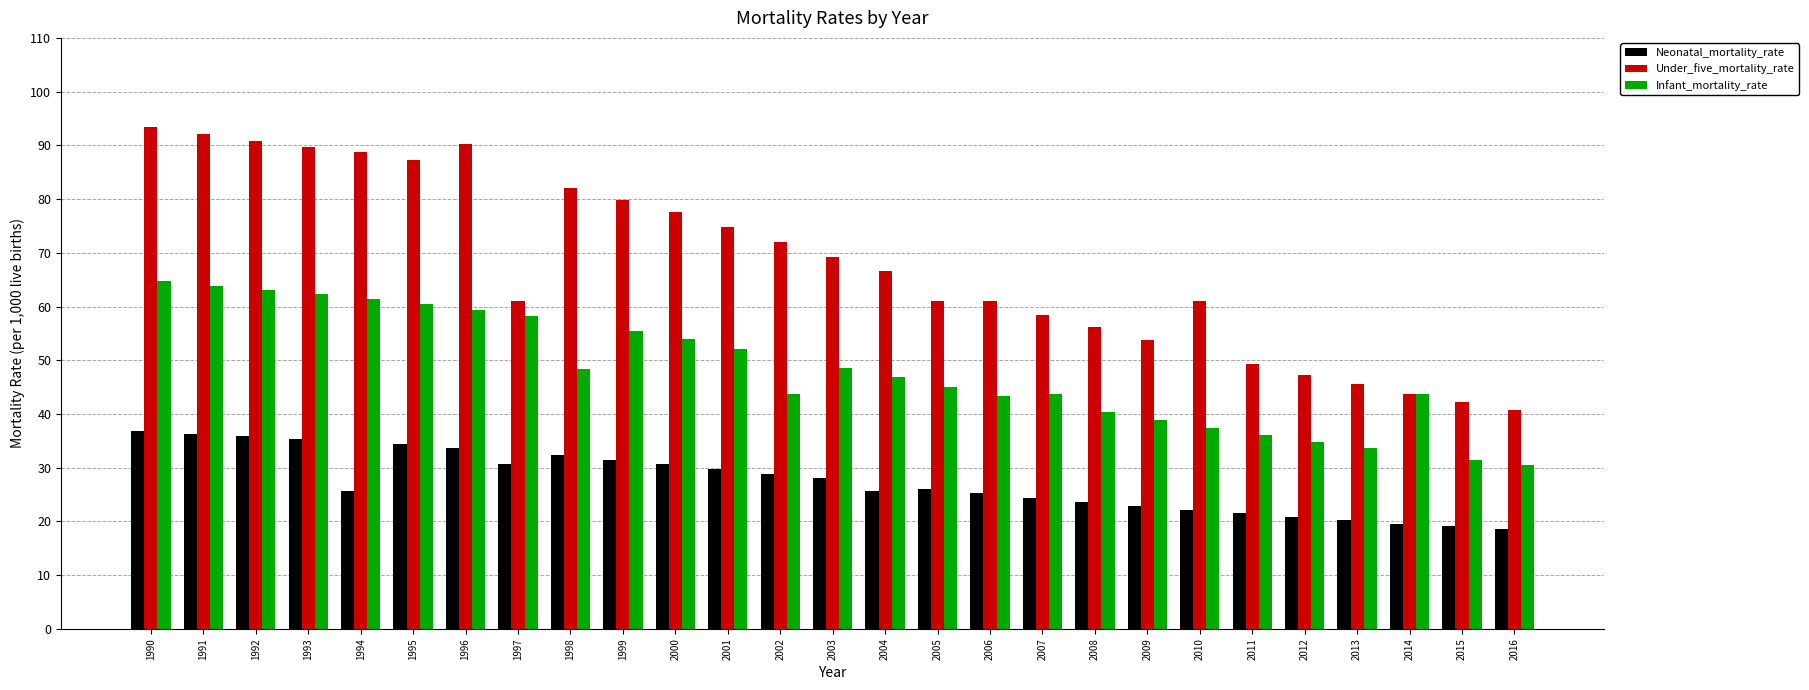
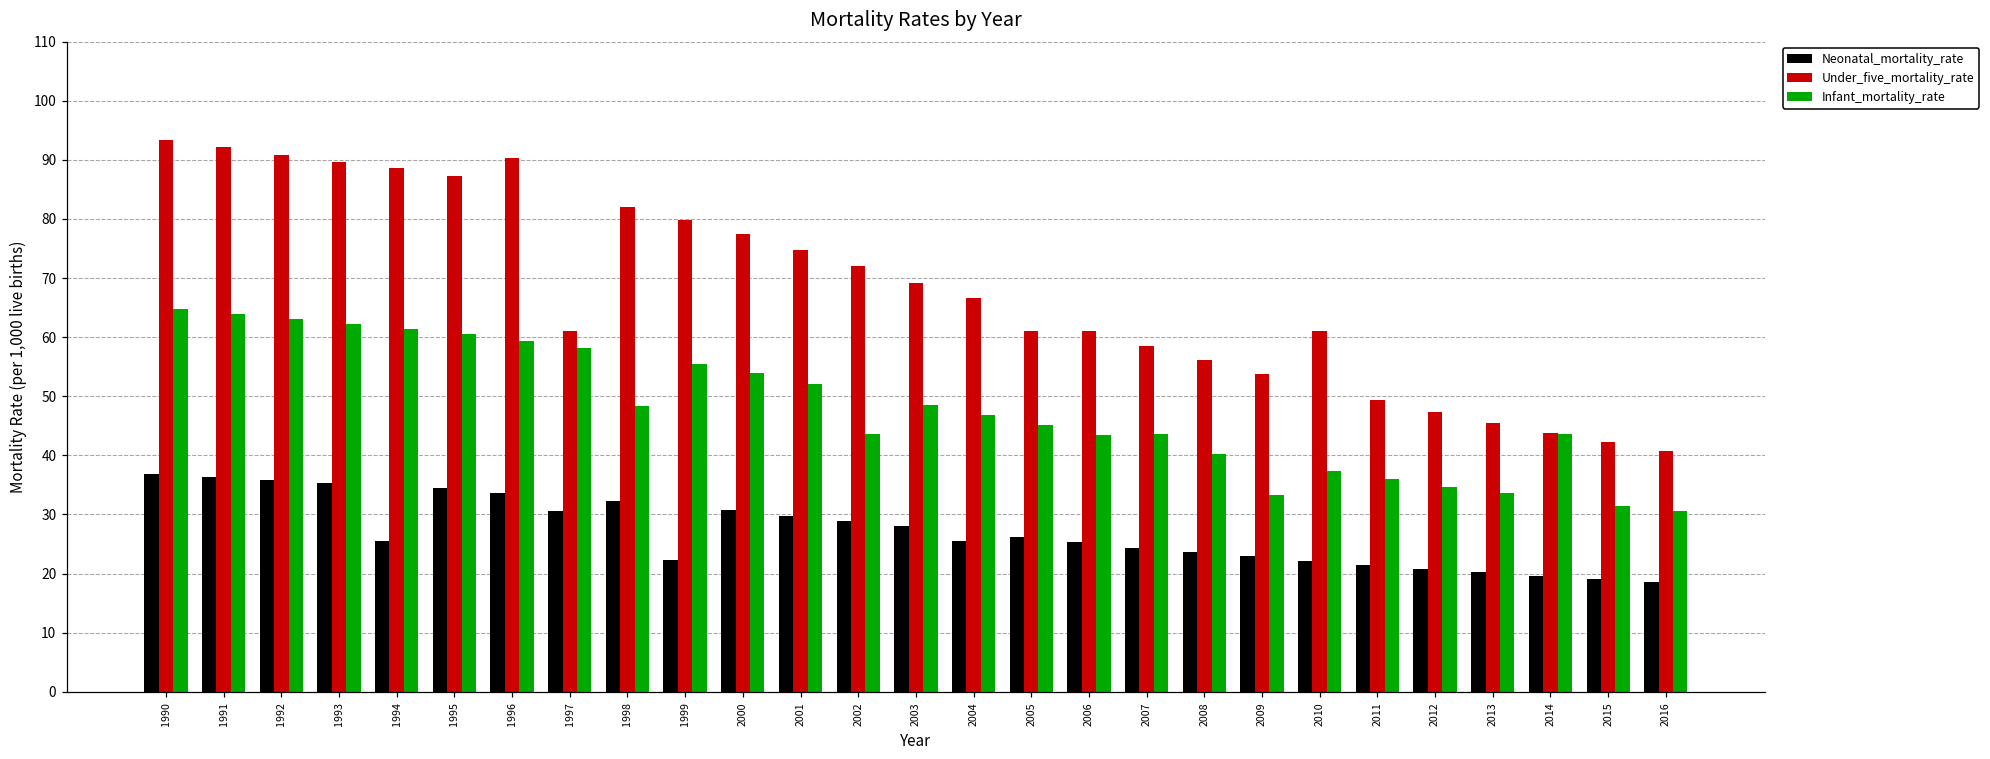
  {
    "Neonatal_mortality_rate": {
      "1990": 37,
      "1991": 36,
      "1992": 36,
      "1993": 35,
      "1994": 26,
      "1995": 34,
      "1996": 34,
      "1997": 31,
      "1998": 32,
-     "1999": 32,
+     "1999": 22,
      "2000": 31,
      "2001": 30,
      "2002": 29,
      "2003": 28,
      "2004": 26,
      "2005": 26,
      "2006": 25,
      "2007": 24,
      "2008": 24,
      "2009": 23,
      "2010": 22,
      "2011": 22,
      "2012": 21,
      "2013": 20,
      "2014": 20,
      "2015": 19,
      "2016": 19
    },
    "Under_five_mortality_rate": {
      "1990": 93,
      "1991": 92,
      "1992": 91,
      "1993": 90,
      "1994": 89,
      "1995": 87,
      "1996": 90,
      "1997": 61,
      "1998": 82,
      "1999": 80,
      "2000": 78,
      "2001": 75,
      "2002": 72,
      "2003": 69,
      "2004": 67,
      "2005": 61,
      "2006": 61,
      "2007": 59,
      "2008": 56,
      "2009": 54,
      "2010": 61,
      "2011": 49,
      "2012": 47,
      "2013": 46,
      "2014": 44,
      "2015": 42,
      "2016": 41
    },
    "Infant_mortality_rate": {
      "1990": 65,
      "1991": 64,
      "1992": 63,
      "1993": 62,
      "1994": 61,
      "1995": 61,
      "1996": 59,
      "1997": 58,
      "1998": 48,
      "1999": 55,
      "2000": 54,
      "2001": 52,
      "2002": 44,
      "2003": 49,
      "2004": 47,
      "2005": 45,
      "2006": 43,
      "2007": 44,
      "2008": 40,
-     "2009": 39,
+     "2009": 33,
      "2010": 37,
      "2011": 36,
      "2012": 35,
      "2013": 34,
      "2014": 44,
      "2015": 31,
      "2016": 31
    }
  }
